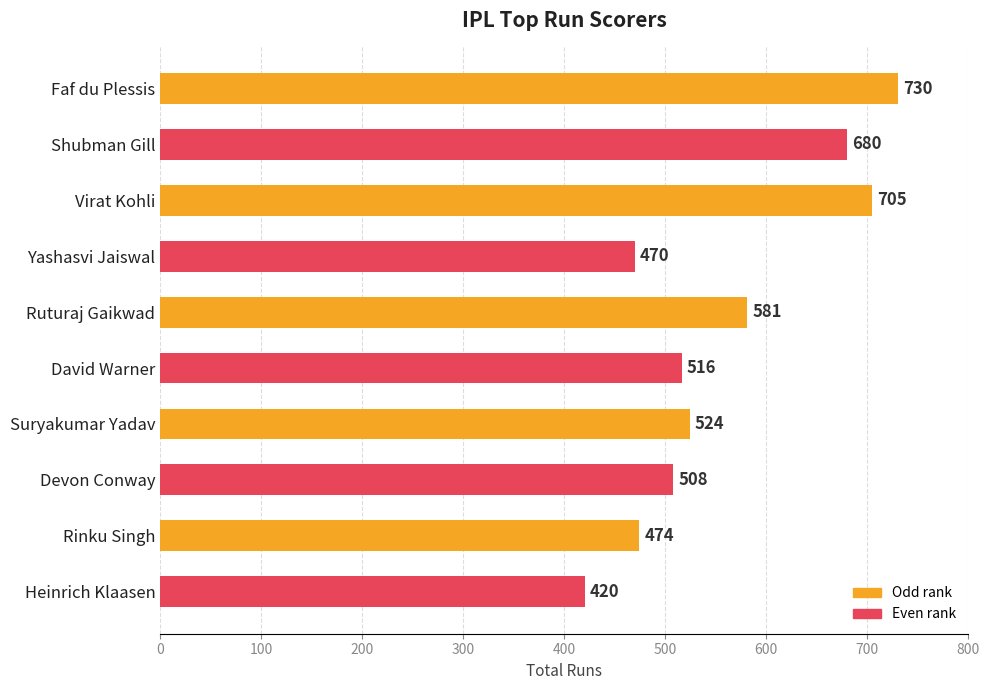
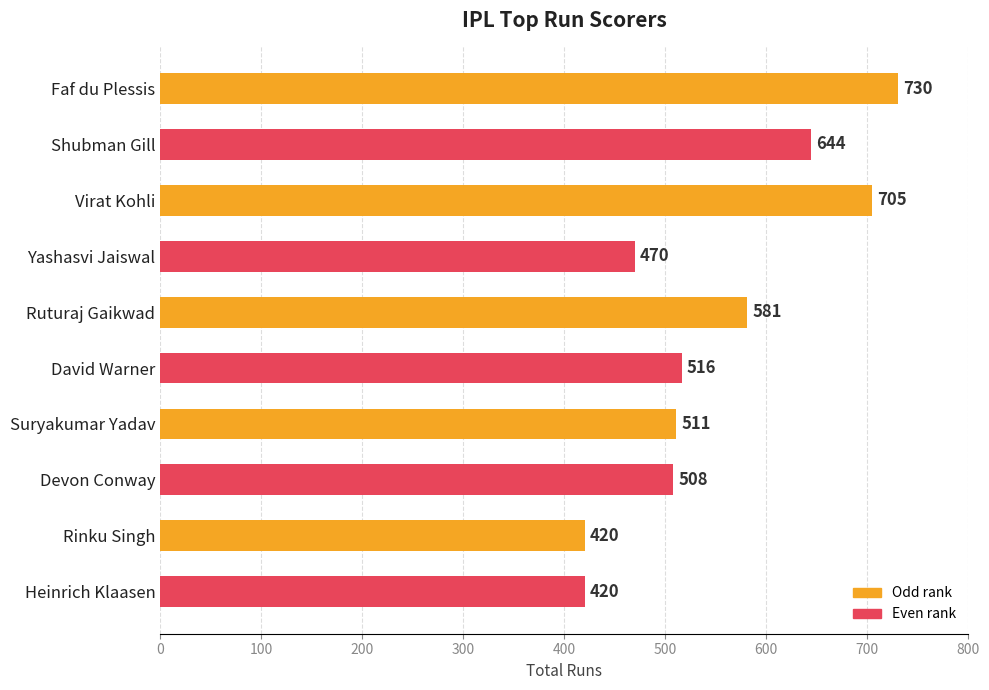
  {
    "Faf du Plessis": 730,
-   "Shubman Gill": 680,
+   "Shubman Gill": 644,
    "Virat Kohli": 705,
    "Yashasvi Jaiswal": 470,
    "Ruturaj Gaikwad": 581,
    "David Warner": 516,
-   "Suryakumar Yadav": 524,
+   "Suryakumar Yadav": 511,
    "Devon Conway": 508,
-   "Rinku Singh": 474,
+   "Rinku Singh": 420,
    "Heinrich Klaasen": 420
  }
